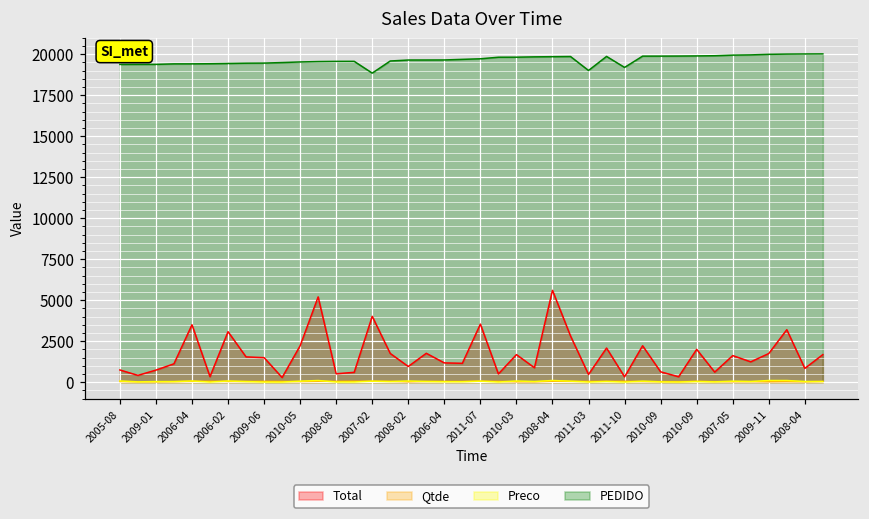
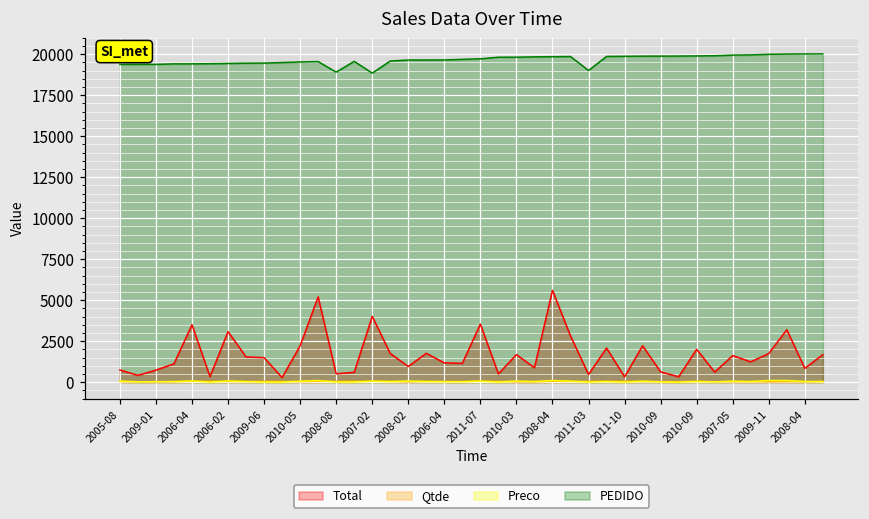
  {
    "Total": {
      "2005-08": 700,
      "2009-01": 700,
      "2006-02": 3100,
      "2009-06": 1500,
      "2010-05": 2200,
      "2008-08": 500,
      "2007-02": 4000,
      "2008-02": 1000,
      "2011-07": 3500,
      "2010-03": 1700,
      "2011-03": 500,
      "2011-10": 300,
      "2007-05": 1600,
      "2009-11": 1700
    },
    "PEDIDO": {
      "2005-08": 19400,
      "2009-01": 19400,
      "2006-02": 19400,
      "2009-06": 19500,
      "2010-05": 19500,
-     "2008-08": 19600,
+     "2008-08": 18900,
      "2007-02": 18800,
      "2008-02": 19600,
      "2011-07": 19700,
      "2010-03": 19800,
      "2011-03": 19000,
-     "2011-10": 19200,
+     "2011-10": 19900,
      "2007-05": 19900,
      "2009-11": 20000
    }
  }
